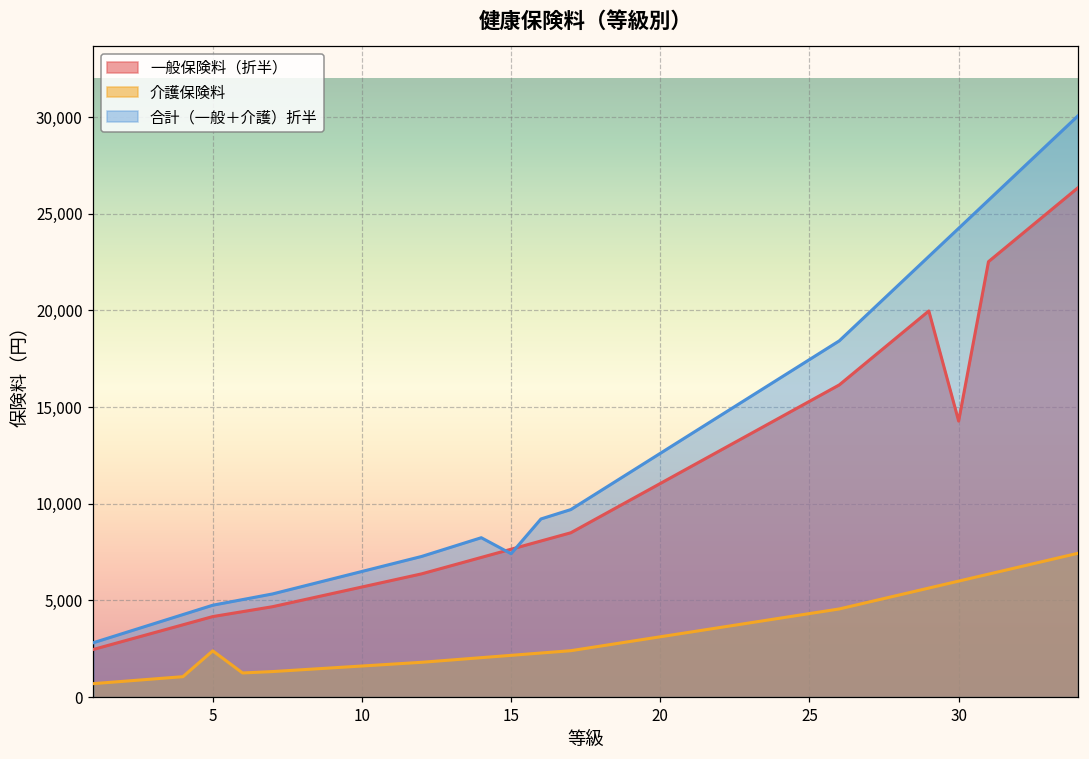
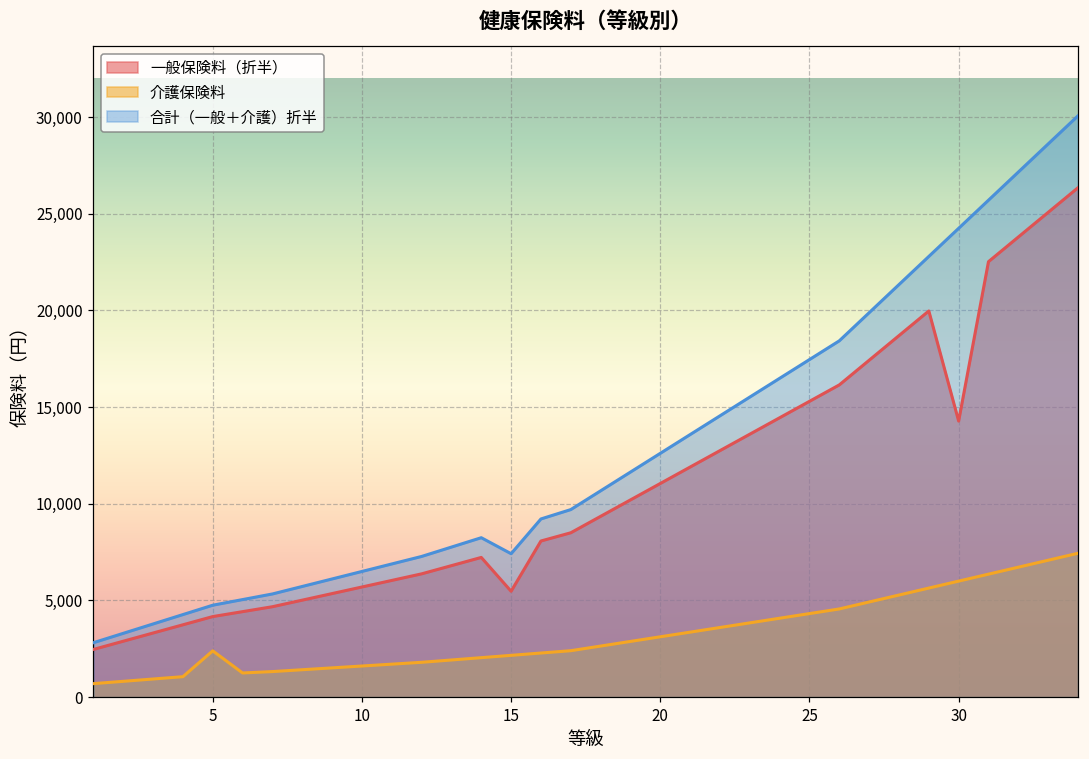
  {
    "一般保険料（折半）": {
      "5": "4,200",
      "10": "5,700",
-     "15": "7,700",
+     "15": "5,500",
      "20": "11,100",
      "25": "15,300",
      "30": "14,300"
    },
    "介護保険料": {
      "5": "2,400",
      "10": "1,600",
      "15": "2,200",
      "20": "3,100",
      "25": "4,300",
      "30": "6,000"
    },
    "合計（一般＋介護）折半": {
      "5": "4,800",
      "10": "6,500",
      "15": "7,400",
      "20": "12,600",
      "25": "17,500",
      "30": "24,300"
    }
  }
